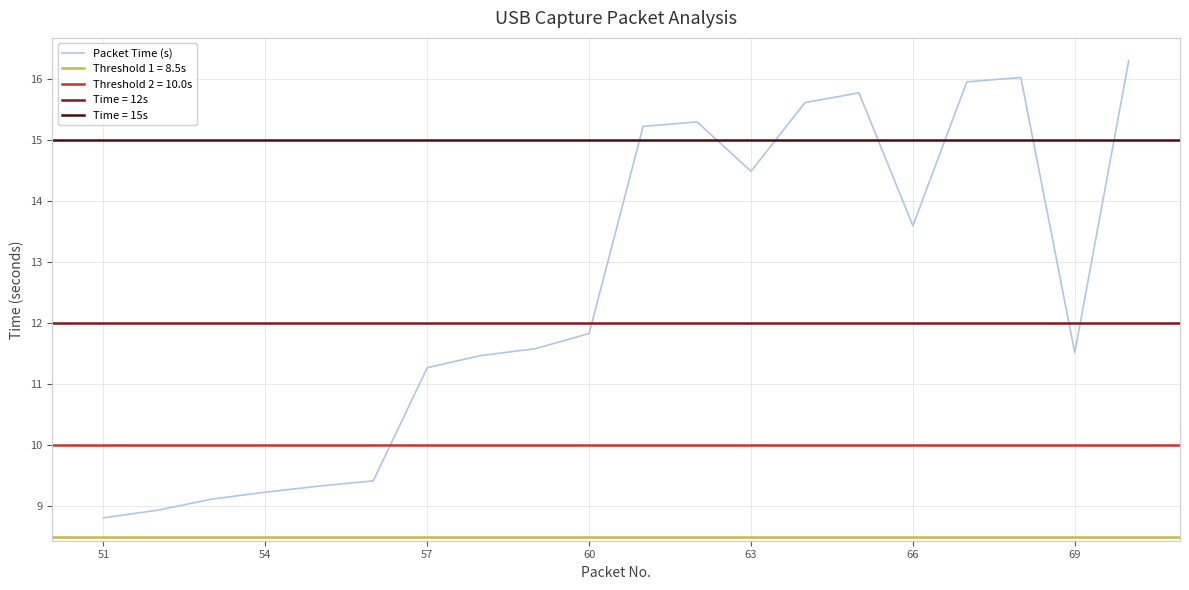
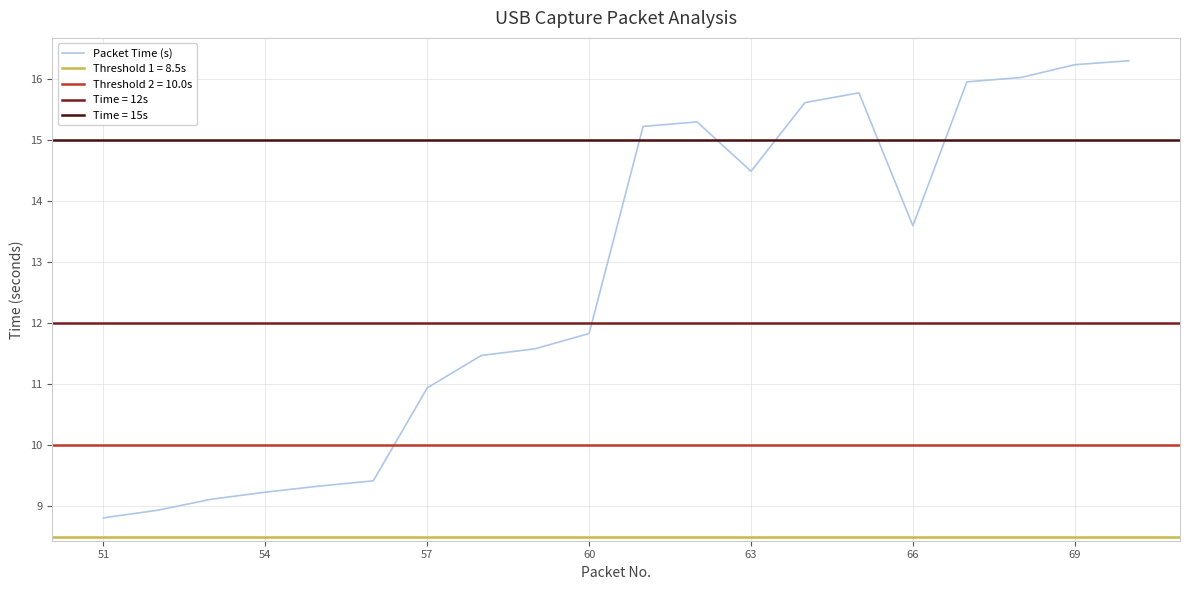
  {
    "51": 8.8,
    "54": 9.2,
-   "57": 11.3,
+   "57": 10.9,
    "60": 11.8,
    "63": 14.5,
    "66": 13.6,
-   "69": 11.5
+   "69": 16.2
  }
